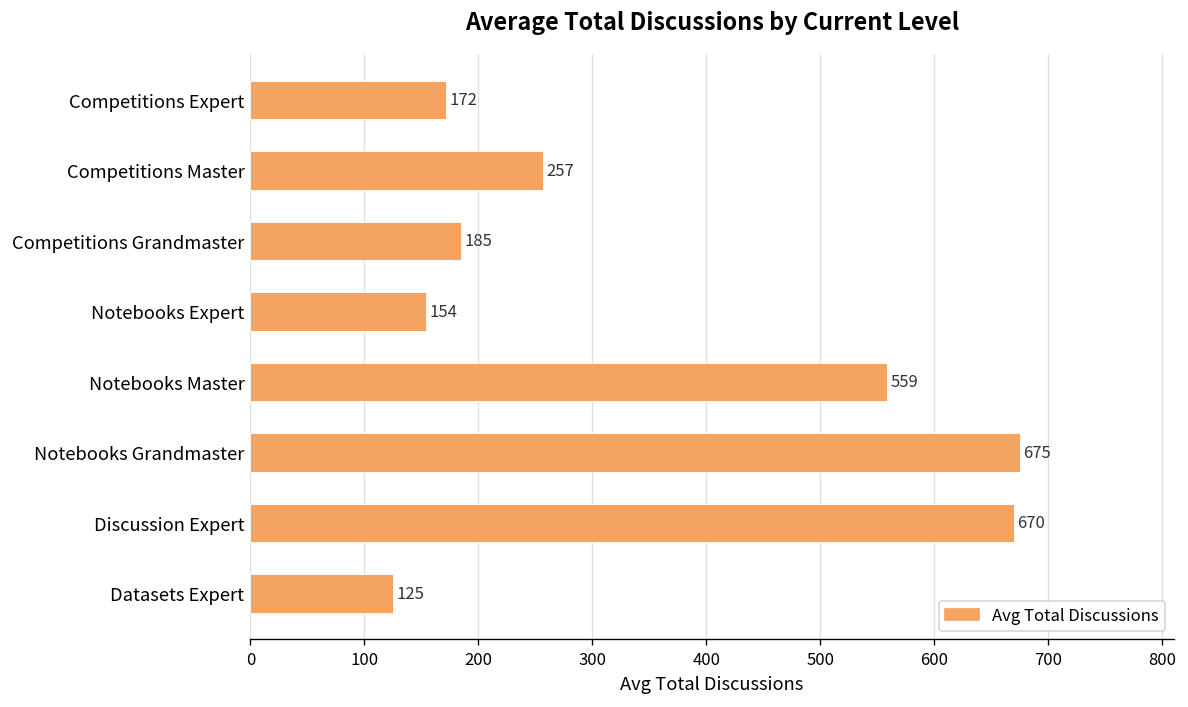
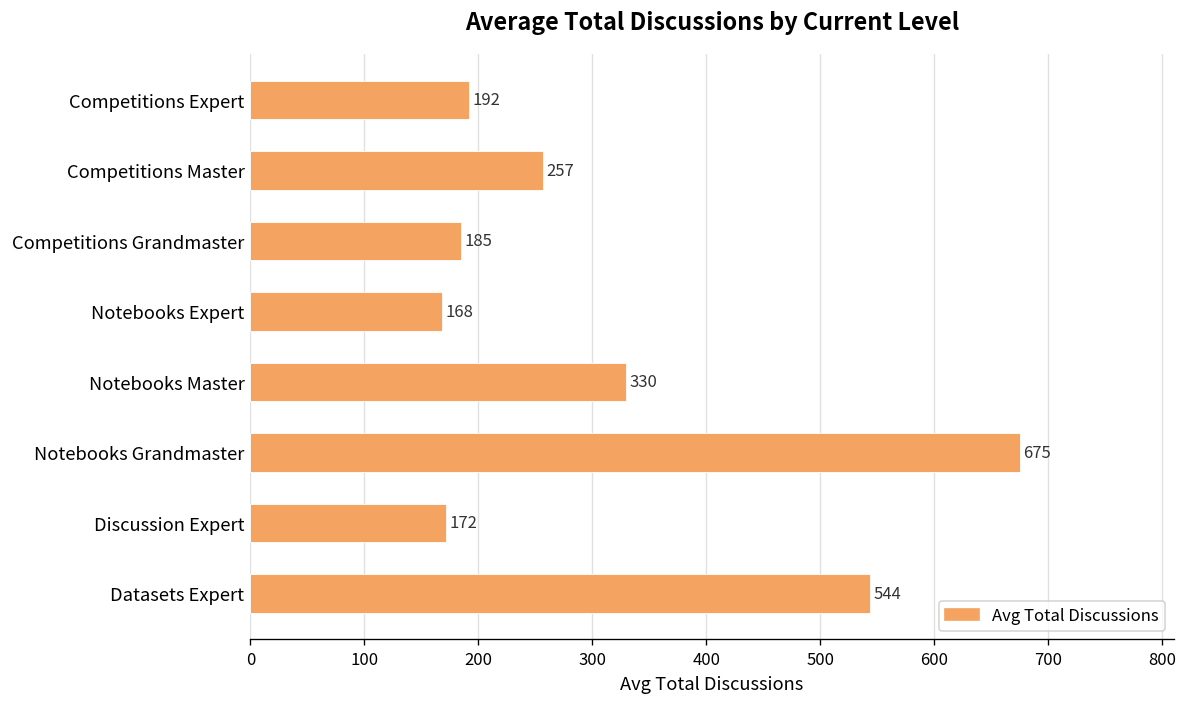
  {
-   "Competitions Expert": 172,
+   "Competitions Expert": 192,
    "Competitions Master": 257,
    "Competitions Grandmaster": 185,
-   "Notebooks Expert": 154,
-   "Notebooks Master": 559,
+   "Notebooks Expert": 168,
+   "Notebooks Master": 330,
    "Notebooks Grandmaster": 675,
-   "Discussion Expert": 670,
-   "Datasets Expert": 125
+   "Discussion Expert": 172,
+   "Datasets Expert": 544
  }
